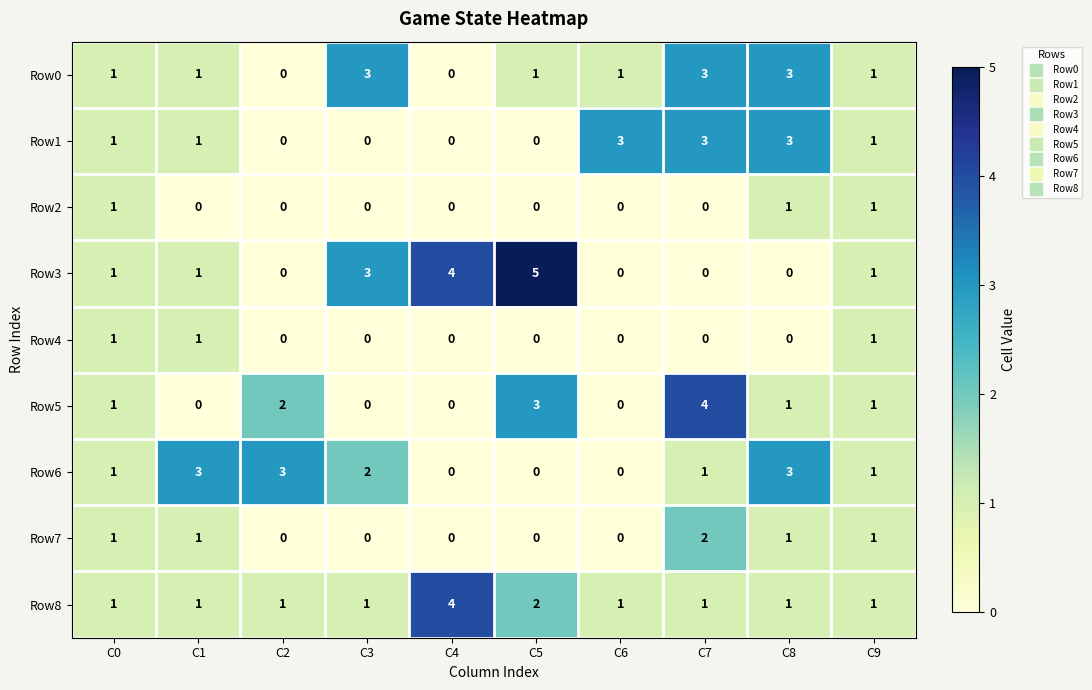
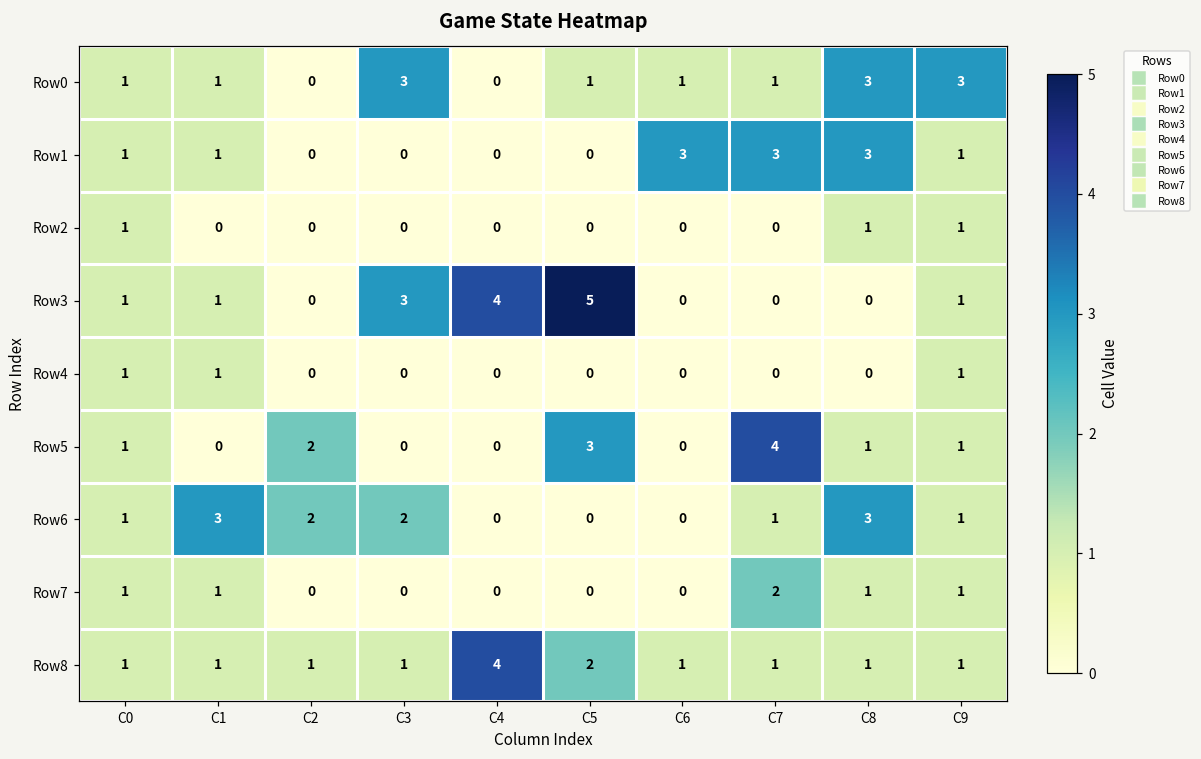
  {
    "Row0": {
      "C0": 1,
      "C1": 1,
      "C2": 0,
      "C3": 3,
      "C4": 0,
      "C5": 1,
      "C6": 1,
-     "C7": 3,
+     "C7": 1,
      "C8": 3,
-     "C9": 1
+     "C9": 3
    },
    "Row1": {
      "C0": 1,
      "C1": 1,
      "C2": 0,
      "C3": 0,
      "C4": 0,
      "C5": 0,
      "C6": 3,
      "C7": 3,
      "C8": 3,
      "C9": 1
    },
    "Row2": {
      "C0": 1,
      "C1": 0,
      "C2": 0,
      "C3": 0,
      "C4": 0,
      "C5": 0,
      "C6": 0,
      "C7": 0,
      "C8": 1,
      "C9": 1
    },
    "Row3": {
      "C0": 1,
      "C1": 1,
      "C2": 0,
      "C3": 3,
      "C4": 4,
      "C5": 5,
      "C6": 0,
      "C7": 0,
      "C8": 0,
      "C9": 1
    },
    "Row4": {
      "C0": 1,
      "C1": 1,
      "C2": 0,
      "C3": 0,
      "C4": 0,
      "C5": 0,
      "C6": 0,
      "C7": 0,
      "C8": 0,
      "C9": 1
    },
    "Row5": {
      "C0": 1,
      "C1": 0,
      "C2": 2,
      "C3": 0,
      "C4": 0,
      "C5": 3,
      "C6": 0,
      "C7": 4,
      "C8": 1,
      "C9": 1
    },
    "Row6": {
      "C0": 1,
      "C1": 3,
-     "C2": 3,
+     "C2": 2,
      "C3": 2,
      "C4": 0,
      "C5": 0,
      "C6": 0,
      "C7": 1,
      "C8": 3,
      "C9": 1
    },
    "Row7": {
      "C0": 1,
      "C1": 1,
      "C2": 0,
      "C3": 0,
      "C4": 0,
      "C5": 0,
      "C6": 0,
      "C7": 2,
      "C8": 1,
      "C9": 1
    },
    "Row8": {
      "C0": 1,
      "C1": 1,
      "C2": 1,
      "C3": 1,
      "C4": 4,
      "C5": 2,
      "C6": 1,
      "C7": 1,
      "C8": 1,
      "C9": 1
    }
  }
